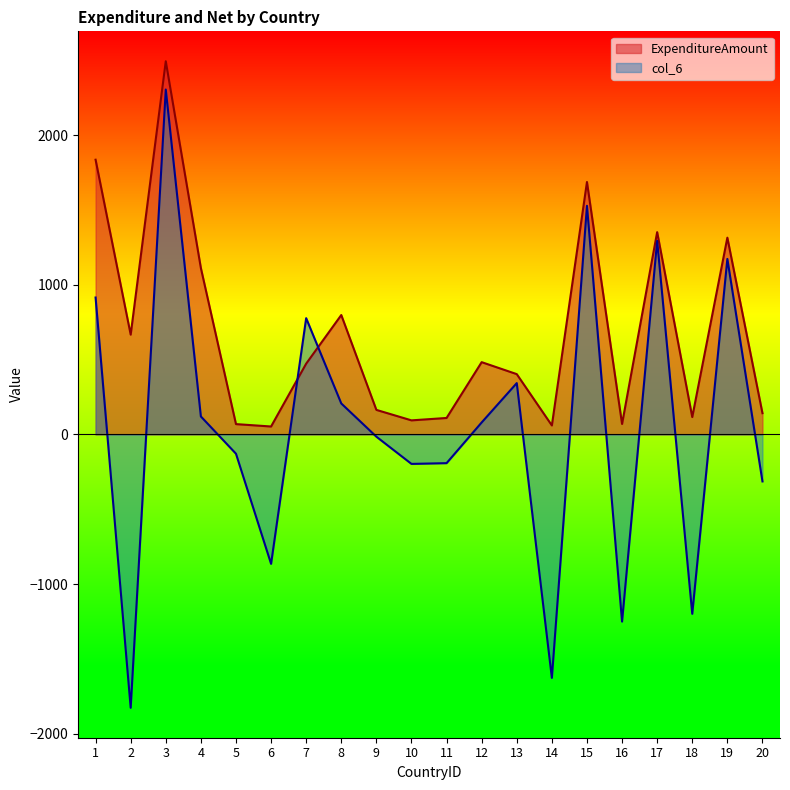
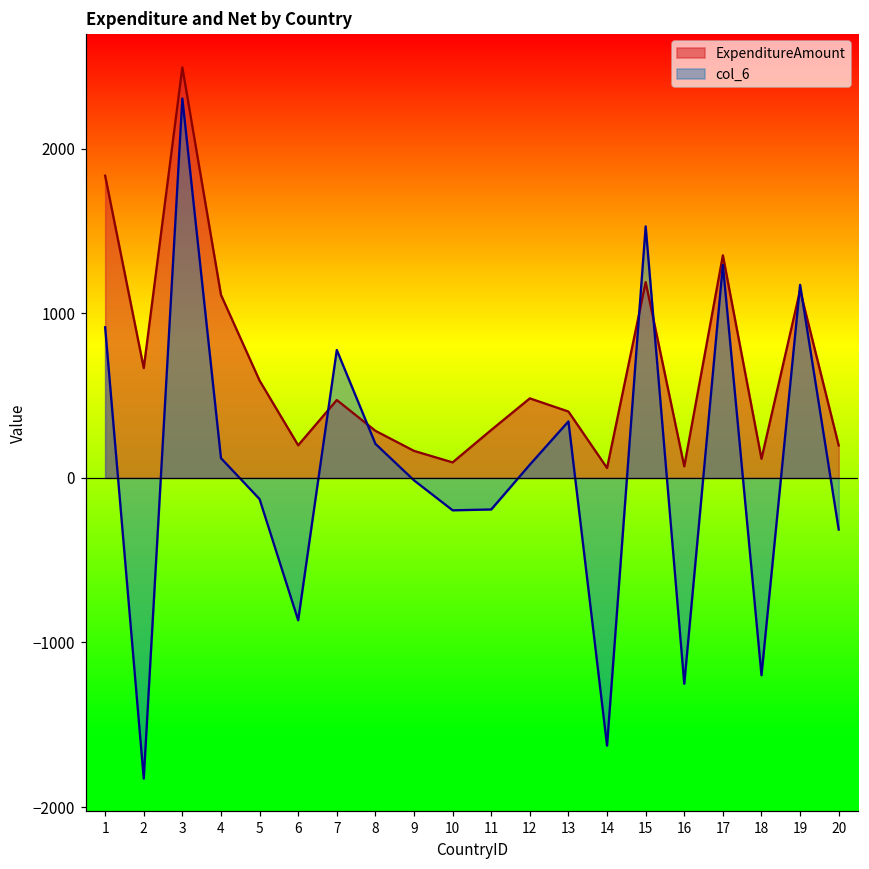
  {
    "ExpenditureAmount": {
      "1": 1840,
      "2": 670,
      "3": 2490,
      "4": 1110,
-     "5": 70,
-     "6": 50,
+     "5": 590,
+     "6": 200,
      "7": 470,
-     "8": 800,
+     "8": 290,
      "9": 160,
      "10": 90,
-     "11": 110,
+     "11": 290,
      "12": 480,
      "13": 400,
      "14": 60,
-     "15": 1690,
+     "15": 1190,
      "16": 70,
      "17": 1350,
      "18": 120,
-     "19": 1320,
-     "20": 140
+     "19": 1140,
+     "20": 200
    }
  }
